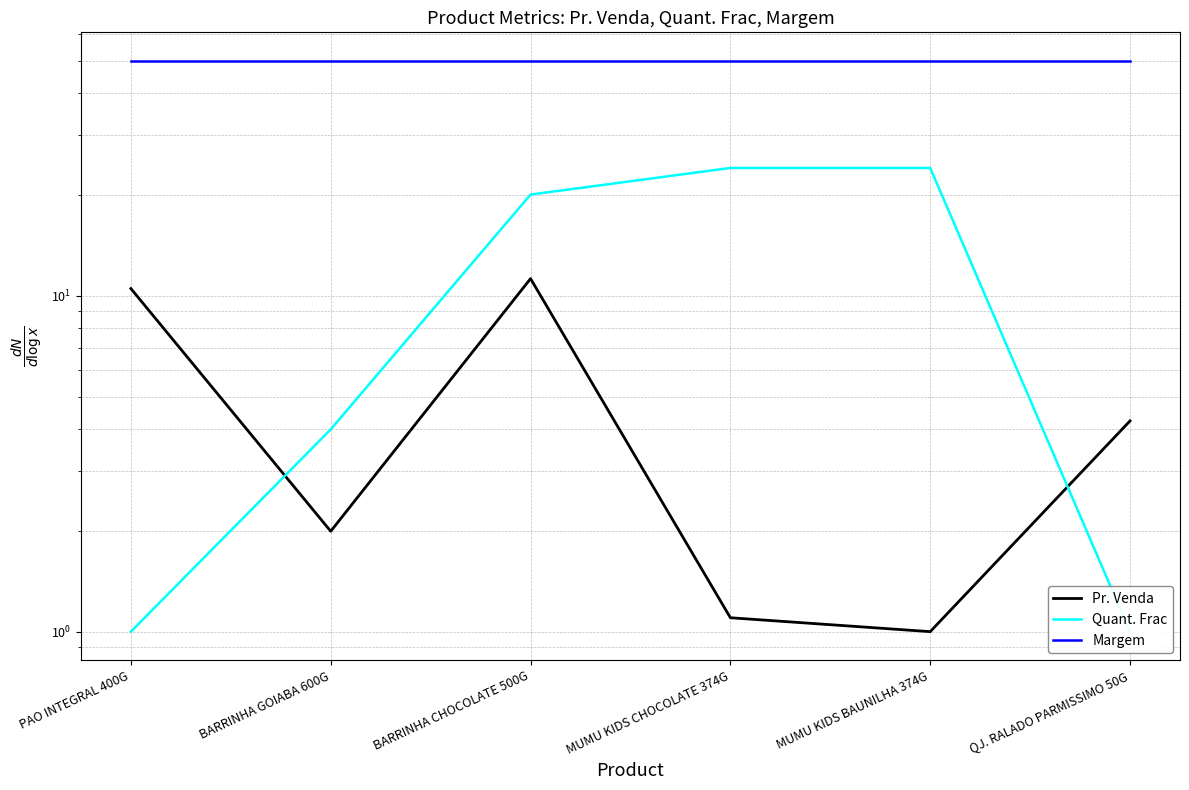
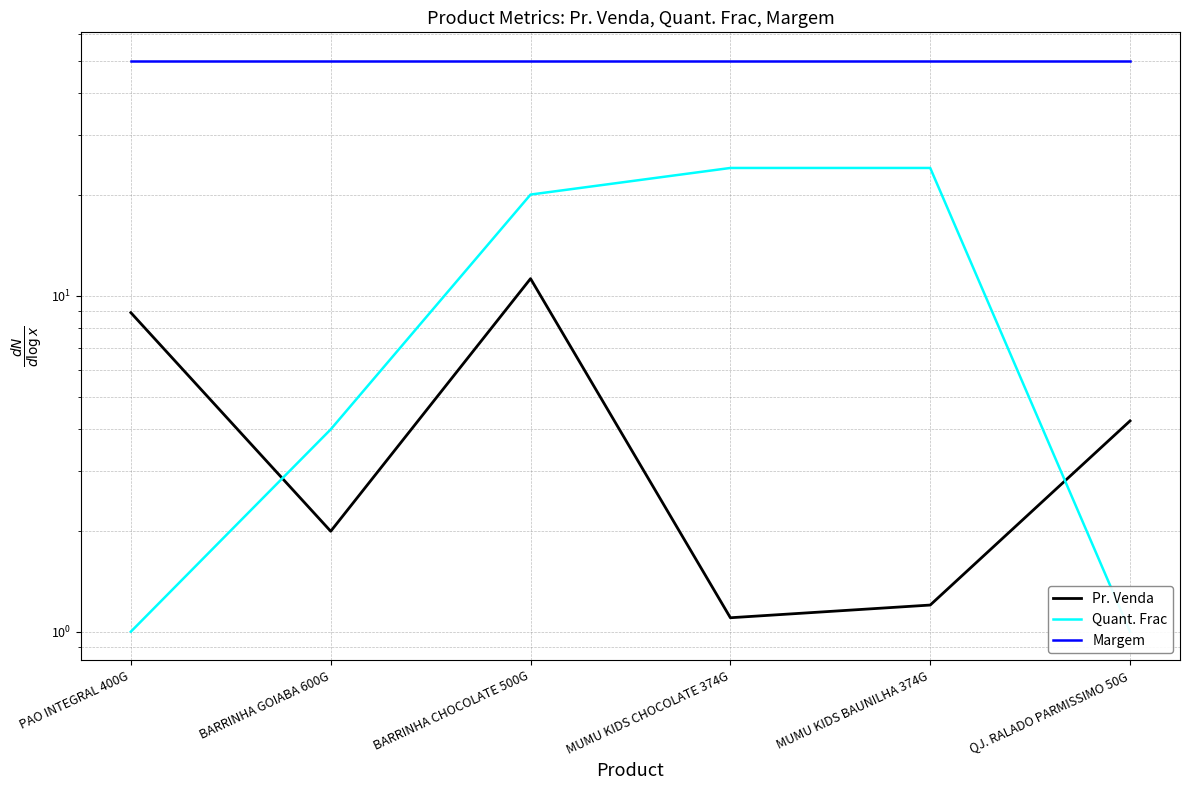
  {
    "Pr. Venda": {
-     "PAO INTEGRAL 400G": 10.5,
+     "PAO INTEGRAL 400G": 8.9,
      "BARRINHA GOIABA 600G": 2.0,
      "BARRINHA CHOCOLATE 500G": 11.2,
      "MUMU KIDS CHOCOLATE 374G": 1.1,
-     "MUMU KIDS BAUNILHA 374G": 1.0,
+     "MUMU KIDS BAUNILHA 374G": 1.2,
      "QJ. RALADO PARMISSIMO 50G": 4.2
    },
    "Quant. Frac": {
      "PAO INTEGRAL 400G": 1.0,
      "BARRINHA GOIABA 600G": 4.0,
      "BARRINHA CHOCOLATE 500G": 20,
      "MUMU KIDS CHOCOLATE 374G": 24,
      "MUMU KIDS BAUNILHA 374G": 24
    },
    "Margem": {
      "PAO INTEGRAL 400G": 50,
      "BARRINHA GOIABA 600G": 50,
      "BARRINHA CHOCOLATE 500G": 50,
      "MUMU KIDS CHOCOLATE 374G": 50,
      "MUMU KIDS BAUNILHA 374G": 50,
      "QJ. RALADO PARMISSIMO 50G": 50
    }
  }
